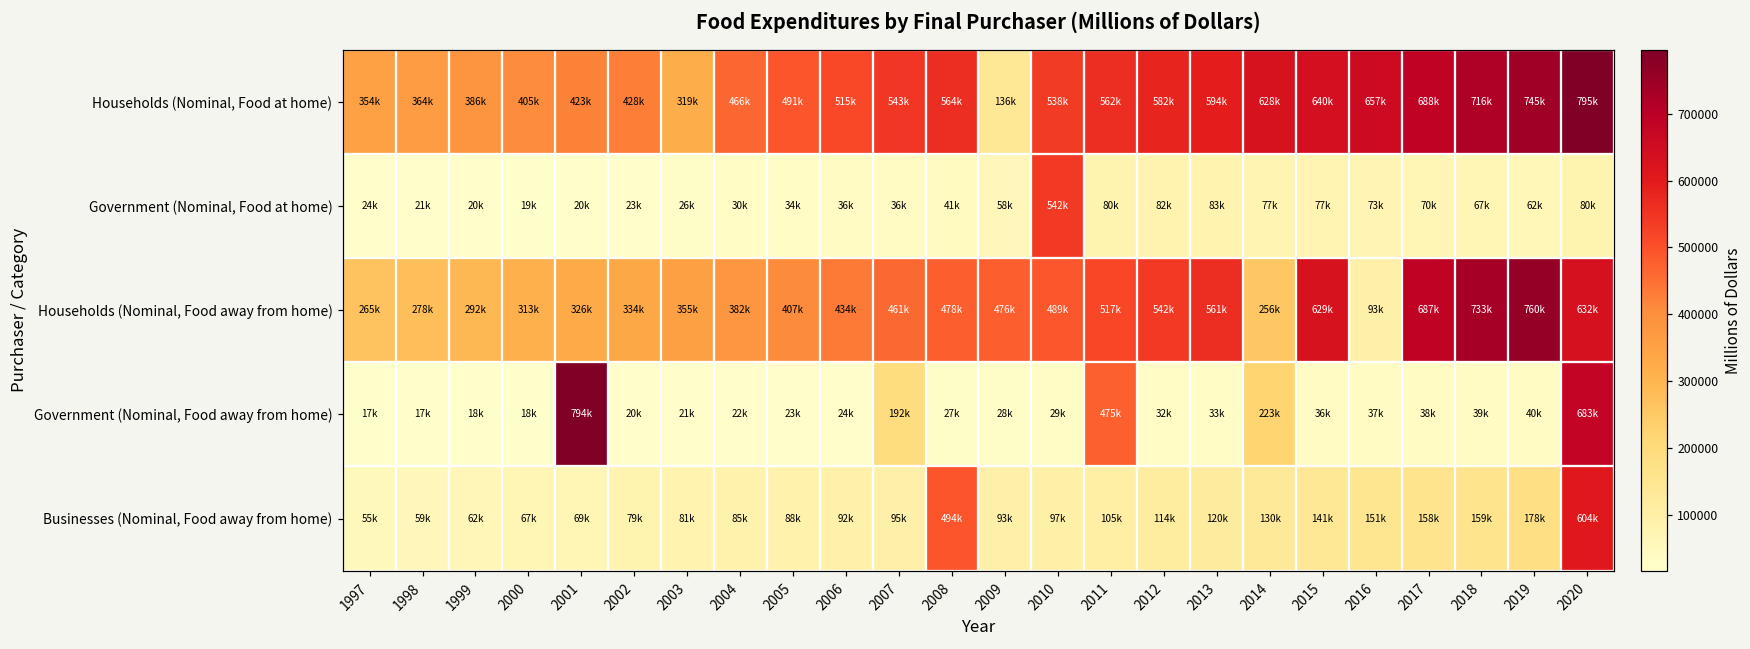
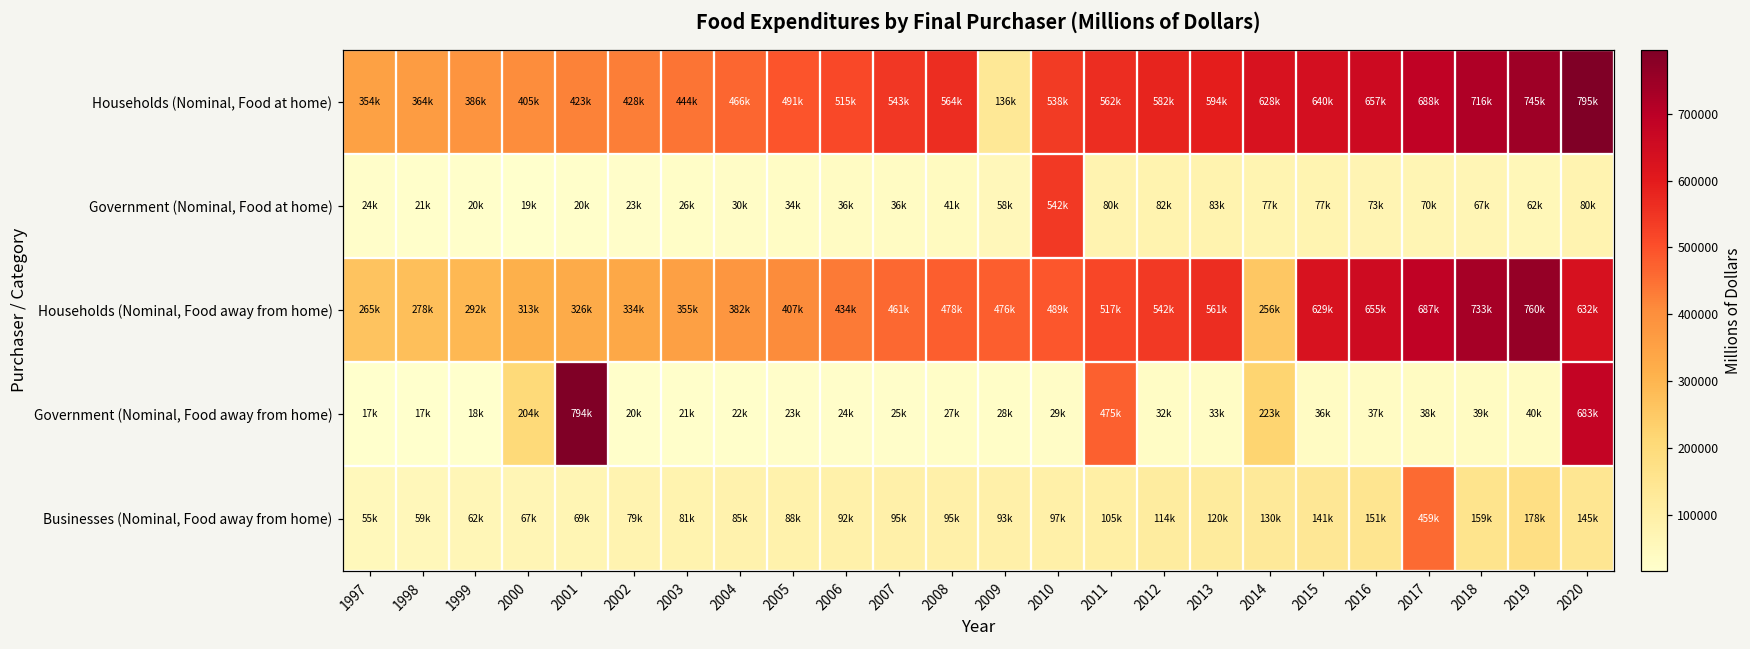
  {
    "Households (Nominal, Food at home)": {
      "1997": "354k",
      "1998": "364k",
      "1999": "386k",
      "2000": "405k",
      "2001": "423k",
      "2002": "428k",
-     "2003": "319k",
+     "2003": "444k",
      "2004": "466k",
      "2005": "491k",
      "2006": "515k",
      "2007": "543k",
      "2008": "564k",
      "2009": "136k",
      "2010": "538k",
      "2011": "562k",
      "2012": "582k",
      "2013": "594k",
      "2014": "628k",
      "2015": "640k",
      "2016": "657k",
      "2017": "688k",
      "2018": "716k",
      "2019": "745k",
      "2020": "795k"
    },
    "Government (Nominal, Food at home)": {
      "1997": "24k",
      "1998": "21k",
      "1999": "20k",
      "2000": "19k",
      "2001": "20k",
      "2002": "23k",
      "2003": "26k",
      "2004": "30k",
      "2005": "34k",
      "2006": "36k",
      "2007": "36k",
      "2008": "41k",
      "2009": "58k",
      "2010": "542k",
      "2011": "80k",
      "2012": "82k",
      "2013": "83k",
      "2014": "77k",
      "2015": "77k",
      "2016": "73k",
      "2017": "70k",
      "2018": "67k",
      "2019": "62k",
      "2020": "80k"
    },
    "Households (Nominal, Food away from home)": {
      "1997": "265k",
      "1998": "278k",
      "1999": "292k",
      "2000": "313k",
      "2001": "326k",
      "2002": "334k",
      "2003": "355k",
      "2004": "382k",
      "2005": "407k",
      "2006": "434k",
      "2007": "461k",
      "2008": "478k",
      "2009": "476k",
      "2010": "489k",
      "2011": "517k",
      "2012": "542k",
      "2013": "561k",
      "2014": "256k",
      "2015": "629k",
-     "2016": "93k",
+     "2016": "655k",
      "2017": "687k",
      "2018": "733k",
      "2019": "760k",
      "2020": "632k"
    },
    "Government (Nominal, Food away from home)": {
      "1997": "17k",
      "1998": "17k",
      "1999": "18k",
-     "2000": "18k",
+     "2000": "204k",
      "2001": "794k",
      "2002": "20k",
      "2003": "21k",
      "2004": "22k",
      "2005": "23k",
      "2006": "24k",
-     "2007": "192k",
+     "2007": "25k",
      "2008": "27k",
      "2009": "28k",
      "2010": "29k",
      "2011": "475k",
      "2012": "32k",
      "2013": "33k",
      "2014": "223k",
      "2015": "36k",
      "2016": "37k",
      "2017": "38k",
      "2018": "39k",
      "2019": "40k",
      "2020": "683k"
    },
    "Businesses (Nominal, Food away from home)": {
      "1997": "55k",
      "1998": "59k",
      "1999": "62k",
      "2000": "67k",
      "2001": "69k",
      "2002": "79k",
      "2003": "81k",
      "2004": "85k",
      "2005": "88k",
      "2006": "92k",
      "2007": "95k",
-     "2008": "494k",
+     "2008": "95k",
      "2009": "93k",
      "2010": "97k",
      "2011": "105k",
      "2012": "114k",
      "2013": "120k",
      "2014": "130k",
      "2015": "141k",
      "2016": "151k",
-     "2017": "158k",
+     "2017": "459k",
      "2018": "159k",
      "2019": "178k",
-     "2020": "604k"
+     "2020": "145k"
    }
  }
